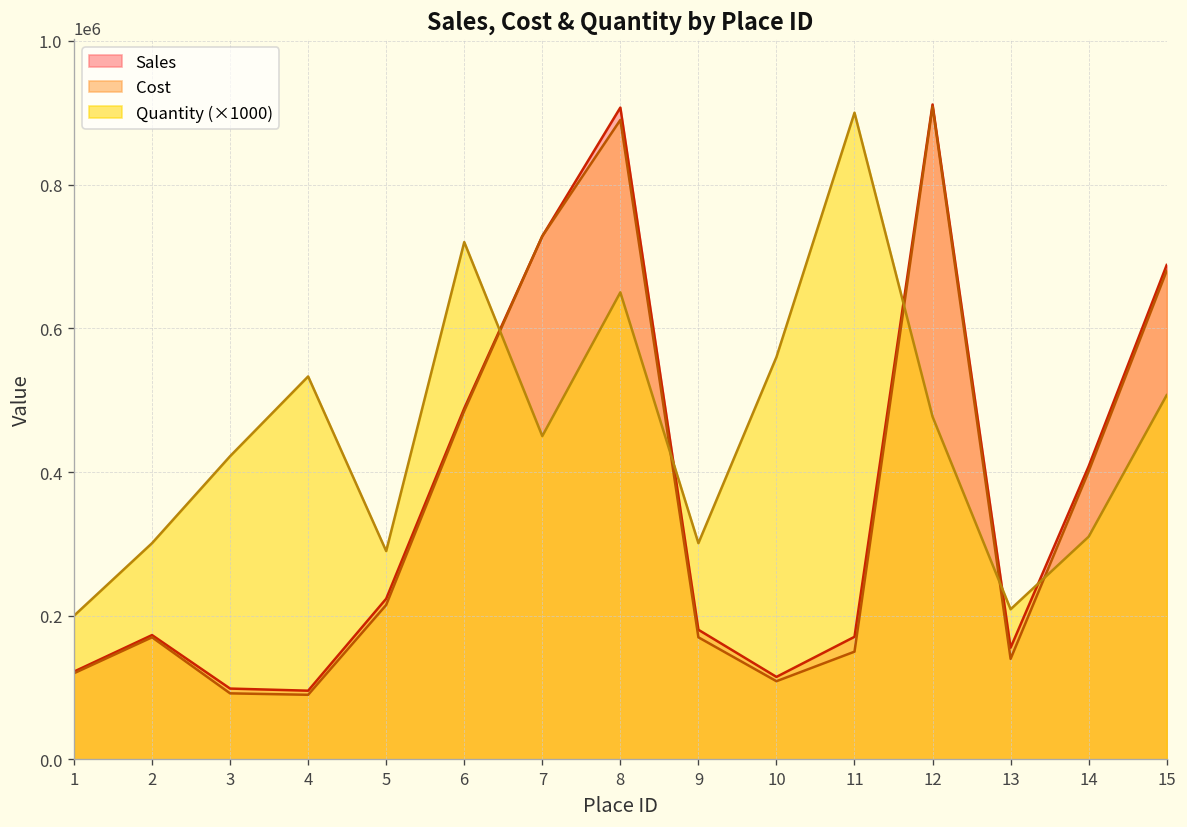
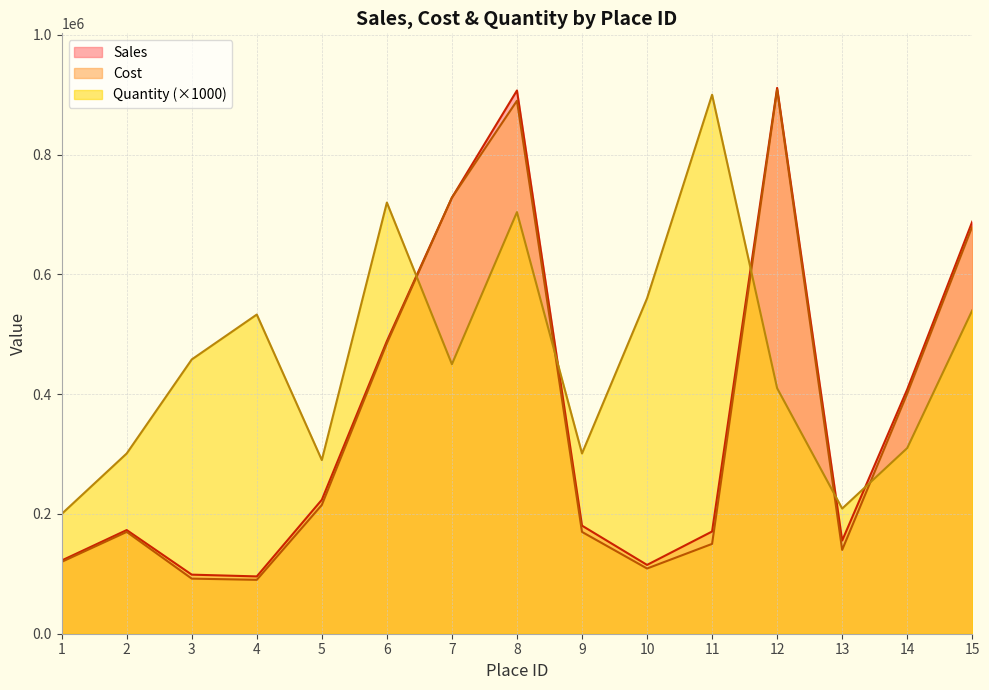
  {
    "Quantity (×1000)": {
      "1": 200000,
      "2": 300000,
-     "3": 420000,
+     "3": 460000,
      "4": 530000,
      "5": 290000,
      "6": 720000,
      "7": 450000,
-     "8": 650000,
+     "8": 700000,
      "9": 300000,
      "10": 560000,
      "11": 900000,
-     "12": 480000,
+     "12": 410000,
      "13": 210000,
      "14": 310000,
-     "15": 510000
+     "15": 540000
    }
  }
